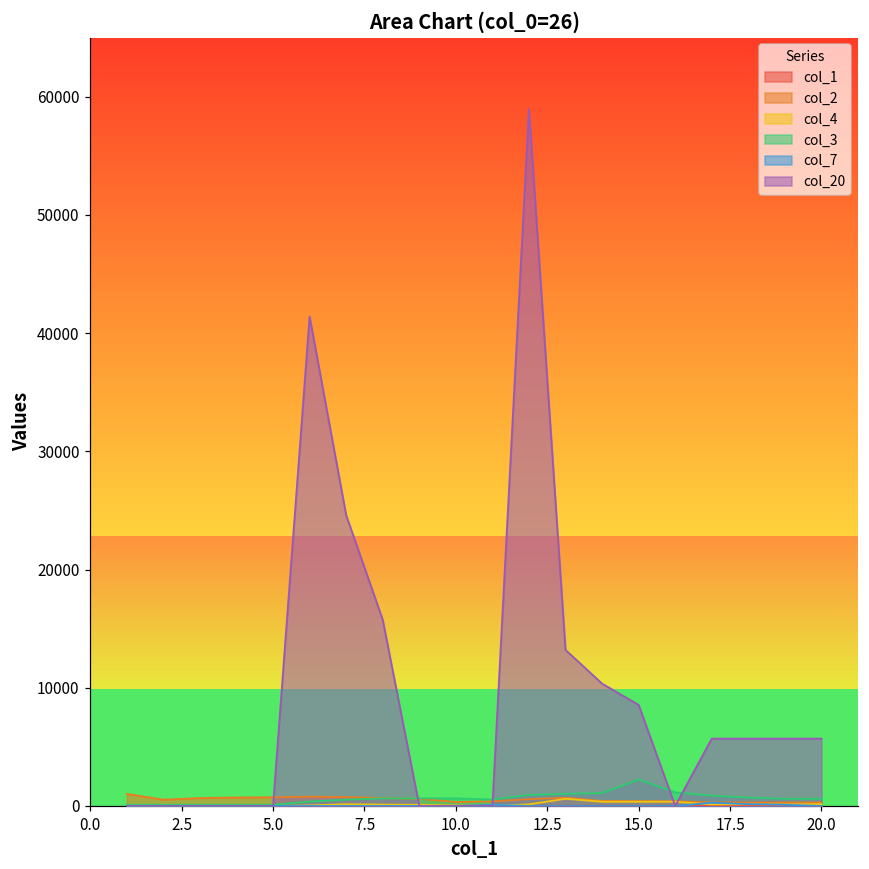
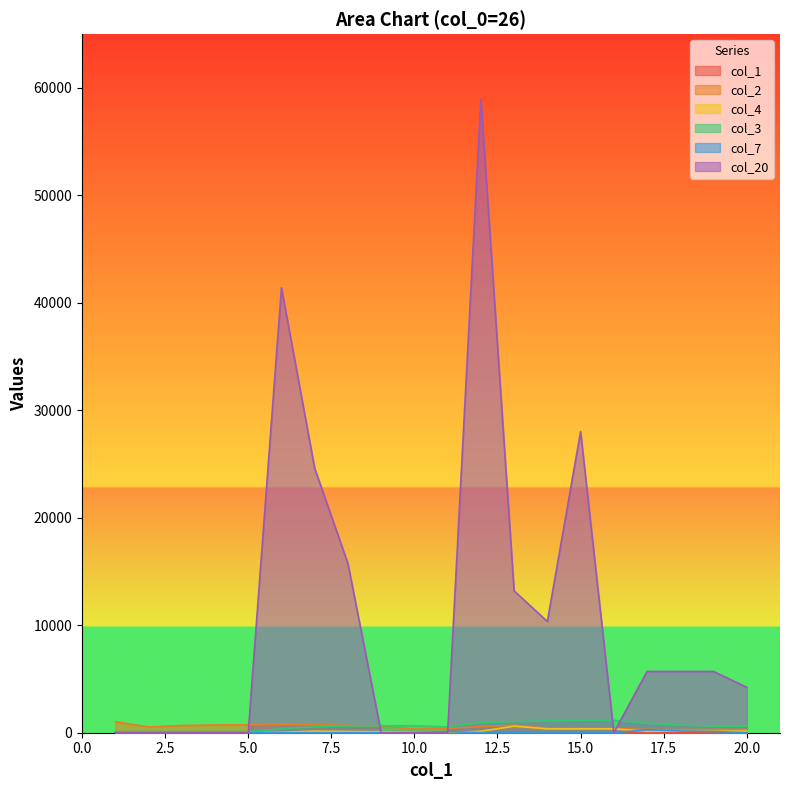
  {
    "col_3": {
      "10.0": 600,
-     "15.0": 2200,
+     "15.0": 1200,
      "20.0": 600
    },
    "col_20": {
-     "15.0": 8600,
-     "20.0": 5700
+     "15.0": 28000,
+     "20.0": 4200
    }
  }
